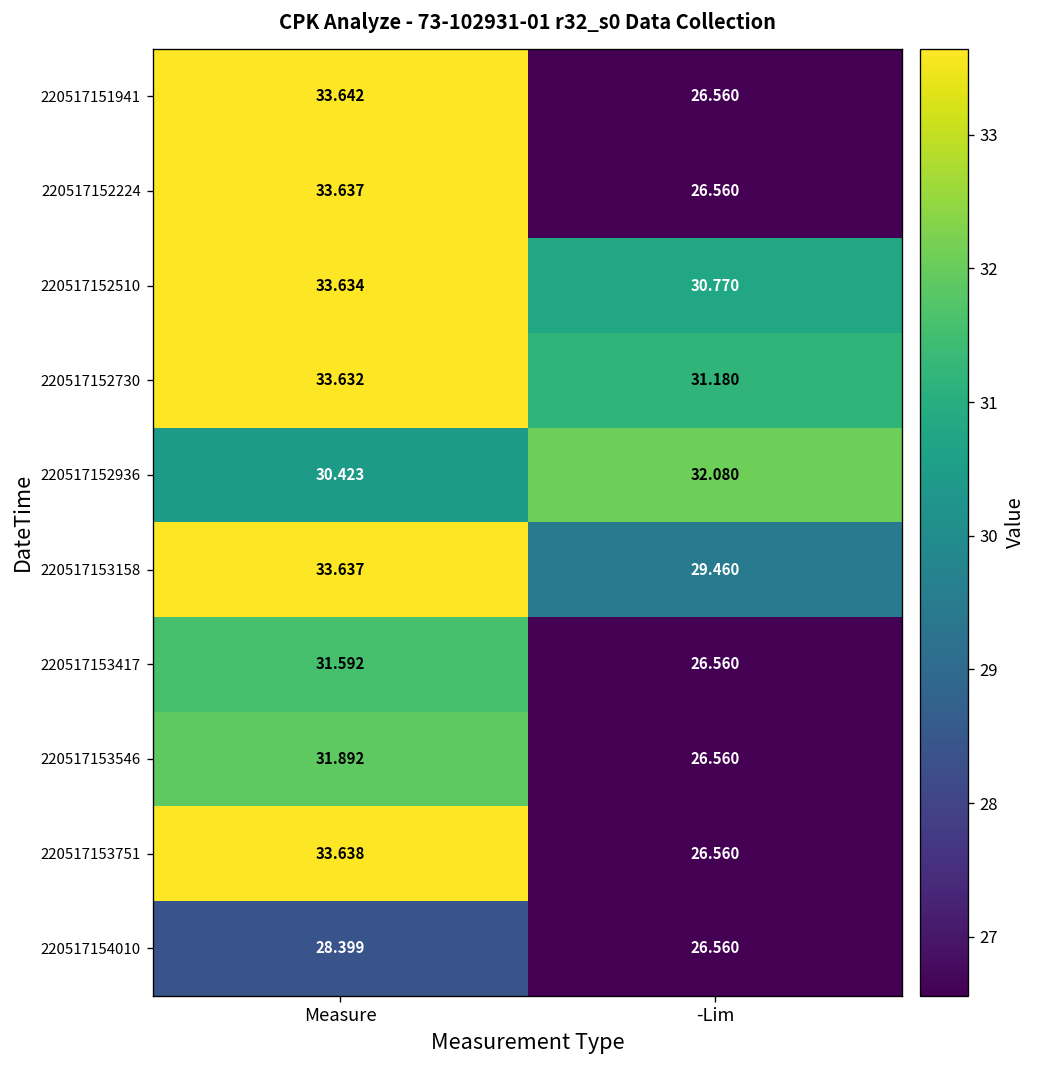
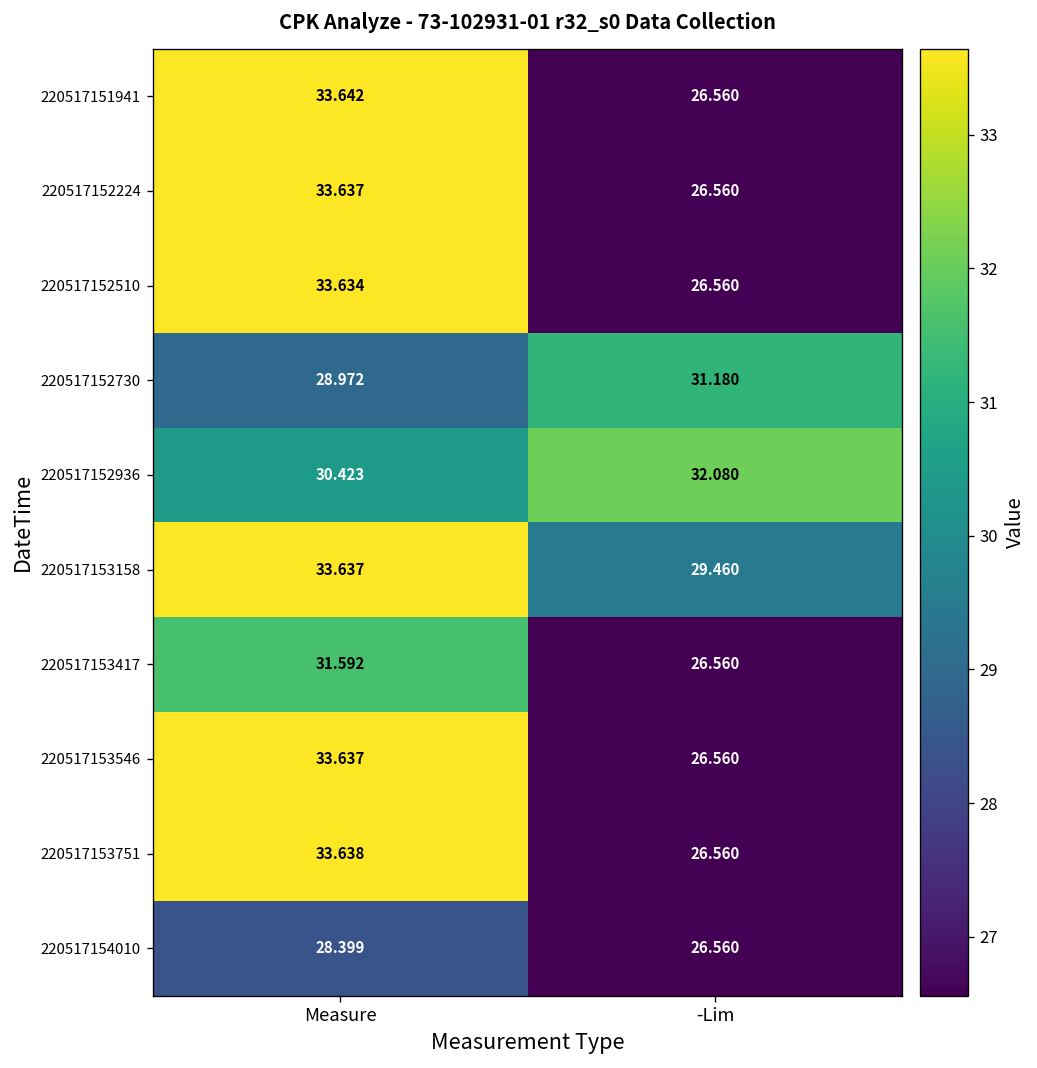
  {
    "220517151941": {
      "Measure": 33.642,
      "-Lim": 26.560
    },
    "220517152224": {
      "Measure": 33.637,
      "-Lim": 26.560
    },
    "220517152510": {
      "Measure": 33.634,
-     "-Lim": 30.770
+     "-Lim": 26.560
    },
    "220517152730": {
-     "Measure": 33.632,
+     "Measure": 28.972,
      "-Lim": 31.180
    },
    "220517152936": {
      "Measure": 30.423,
      "-Lim": 32.080
    },
    "220517153158": {
      "Measure": 33.637,
      "-Lim": 29.460
    },
    "220517153417": {
      "Measure": 31.592,
      "-Lim": 26.560
    },
    "220517153546": {
-     "Measure": 31.892,
+     "Measure": 33.637,
      "-Lim": 26.560
    },
    "220517153751": {
      "Measure": 33.638,
      "-Lim": 26.560
    },
    "220517154010": {
      "Measure": 28.399,
      "-Lim": 26.560
    }
  }
